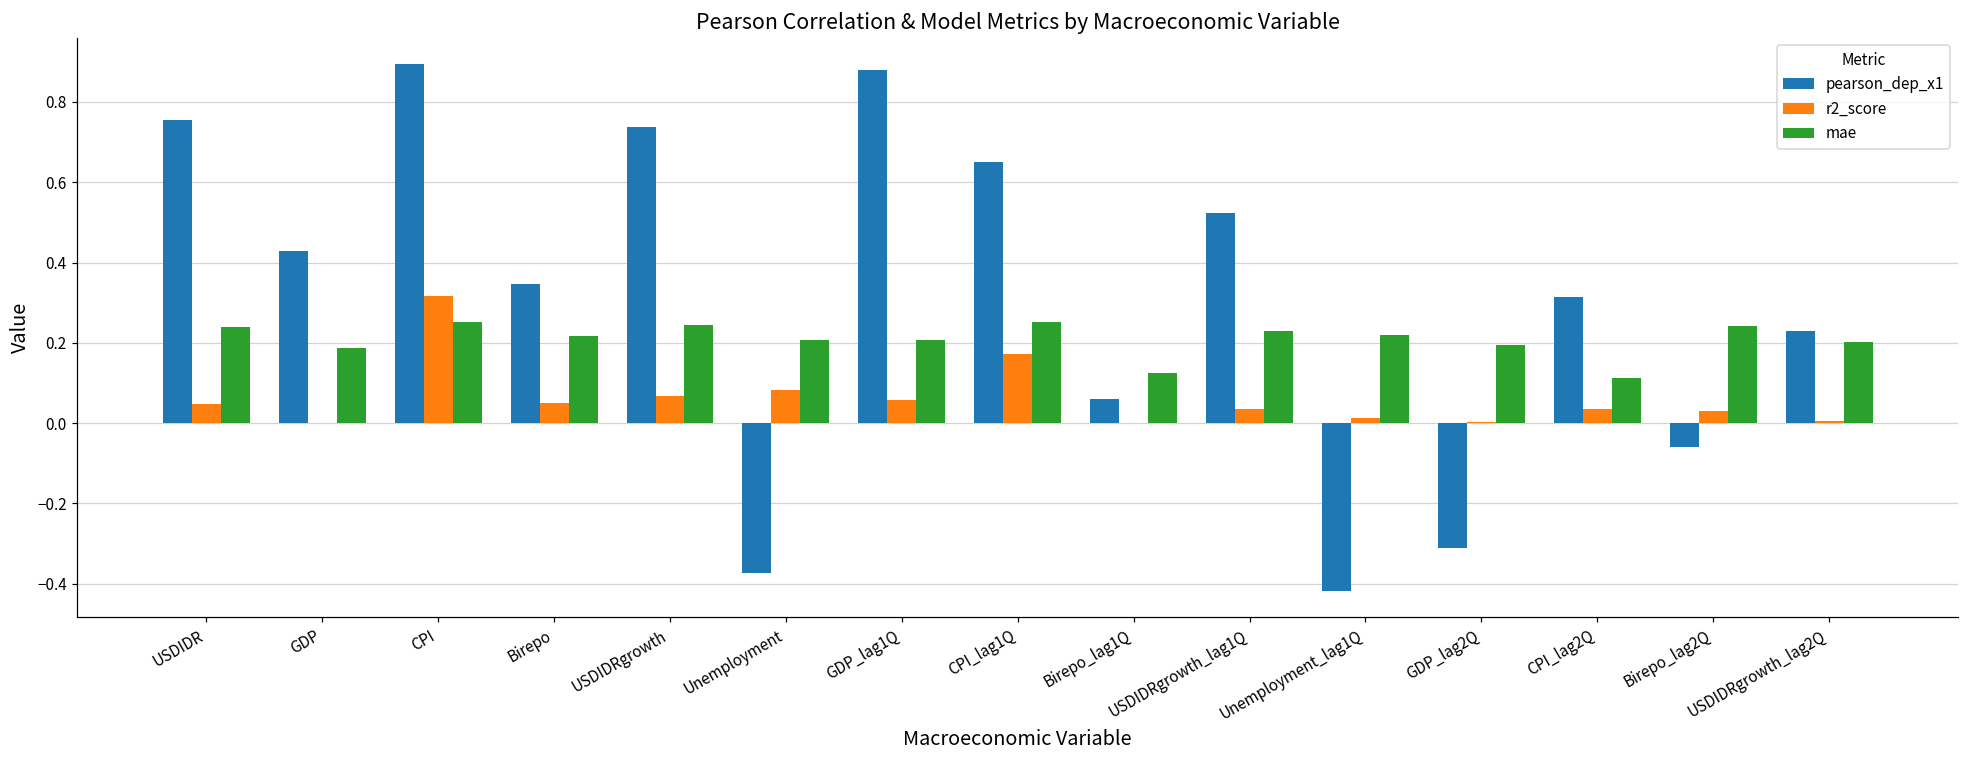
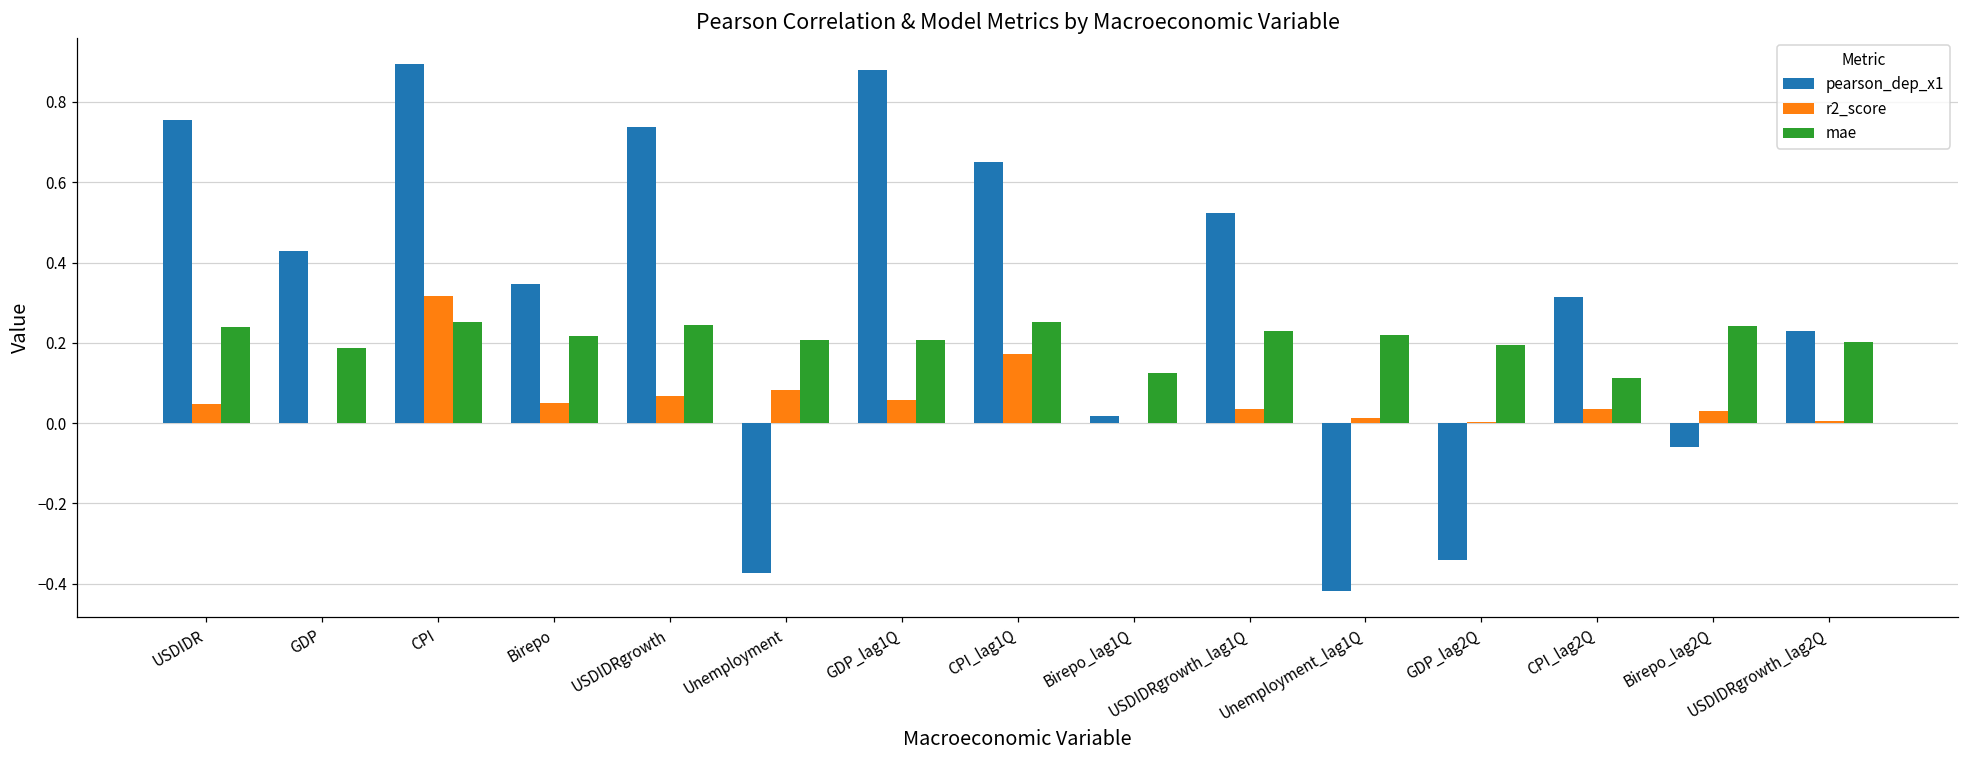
  {
    "pearson_dep_x1": {
      "USDIDR": 0.75,
      "GDP": 0.43,
      "CPI": 0.89,
      "Birepo": 0.35,
      "USDIDRgrowth": 0.74,
      "Unemployment": -0.37,
      "GDP_lag1Q": 0.88,
      "CPI_lag1Q": 0.65,
-     "Birepo_lag1Q": 0.06,
+     "Birepo_lag1Q": 0.02,
      "USDIDRgrowth_lag1Q": 0.52,
      "Unemployment_lag1Q": -0.42,
-     "GDP_lag2Q": -0.31,
+     "GDP_lag2Q": -0.34,
      "CPI_lag2Q": 0.31,
      "Birepo_lag2Q": -0.06,
      "USDIDRgrowth_lag2Q": 0.23
    },
    "r2_score": {
      "USDIDR": 0.05,
      "CPI": 0.32,
      "Birepo": 0.05,
      "USDIDRgrowth": 0.07,
      "Unemployment": 0.08,
      "GDP_lag1Q": 0.06,
      "CPI_lag1Q": 0.17,
      "USDIDRgrowth_lag1Q": 0.04,
      "Unemployment_lag1Q": 0.01,
      "CPI_lag2Q": 0.04,
      "Birepo_lag2Q": 0.03
    },
    "mae": {
      "USDIDR": 0.24,
      "GDP": 0.19,
      "CPI": 0.25,
      "Birepo": 0.22,
      "USDIDRgrowth": 0.25,
      "Unemployment": 0.21,
      "GDP_lag1Q": 0.21,
      "CPI_lag1Q": 0.25,
      "Birepo_lag1Q": 0.12,
      "USDIDRgrowth_lag1Q": 0.23,
      "Unemployment_lag1Q": 0.22,
      "GDP_lag2Q": 0.19,
      "CPI_lag2Q": 0.11,
      "Birepo_lag2Q": 0.24,
      "USDIDRgrowth_lag2Q": 0.20
    }
  }
